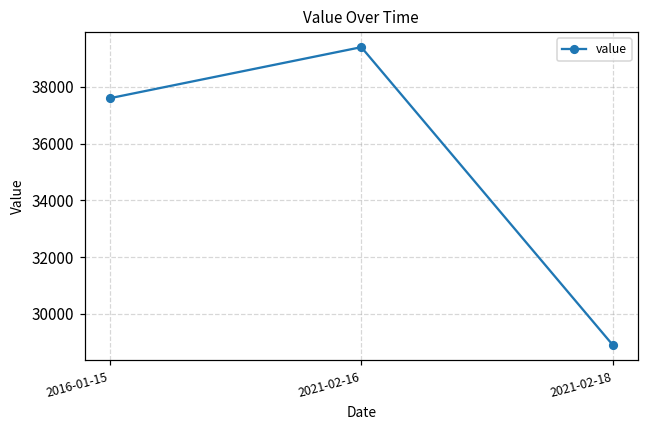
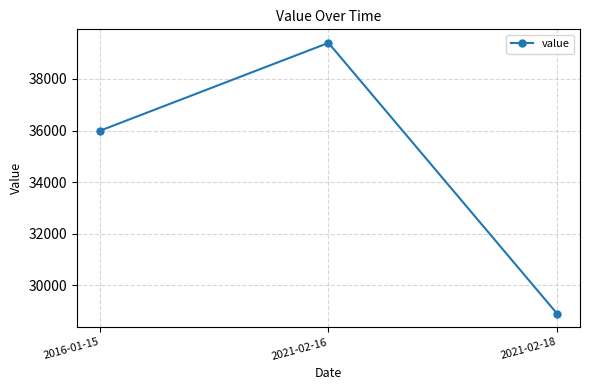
  {
-   "2016-01-15": 37600,
+   "2016-01-15": 36000,
    "2021-02-16": 39400,
    "2021-02-18": 28900
  }
